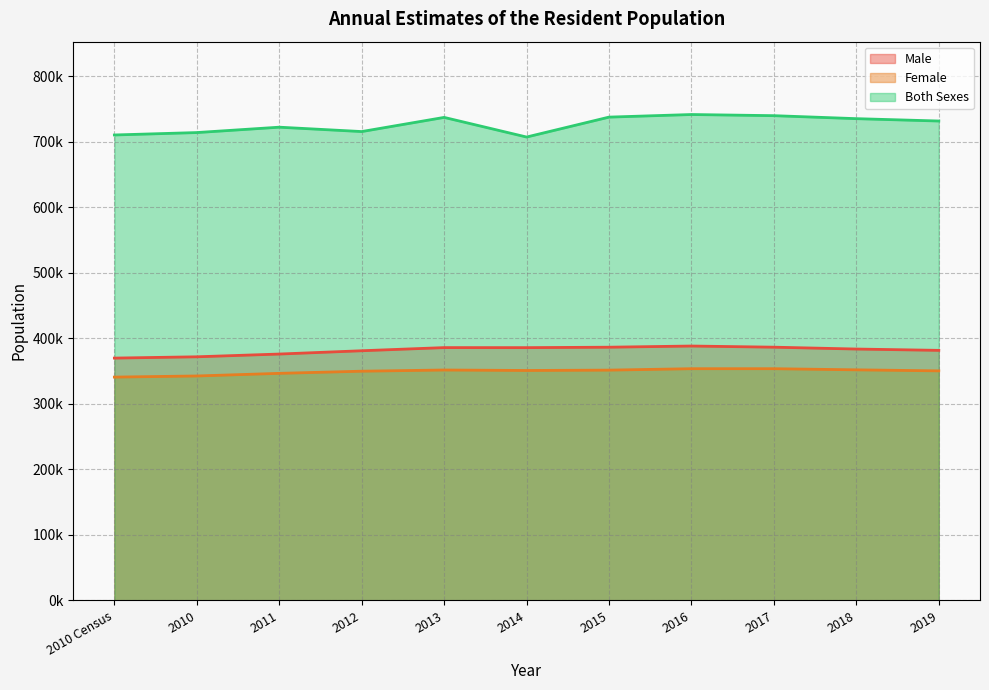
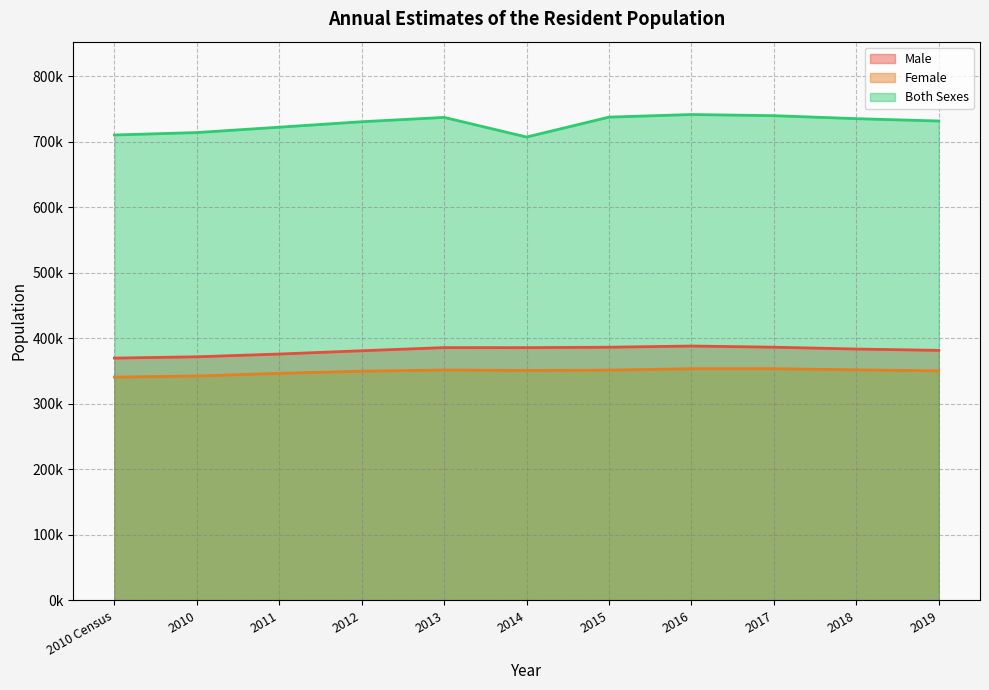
  {
    "Both Sexes": {
      "2010 Census": 710000,
      "2010": 710000,
      "2011": 720000,
-     "2012": 720000,
+     "2012": 730000,
      "2013": 740000,
      "2014": 710000,
      "2015": 740000,
      "2016": 740000,
      "2017": 740000,
      "2018": 740000,
      "2019": 730000
    }
  }
